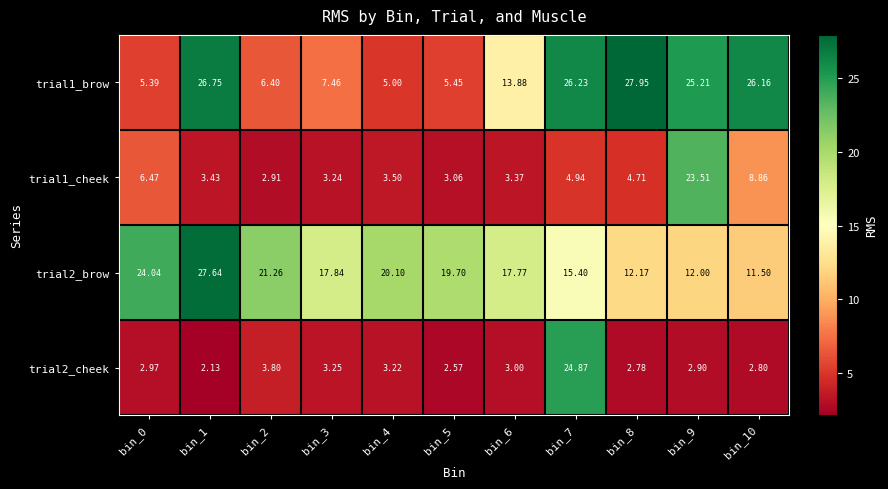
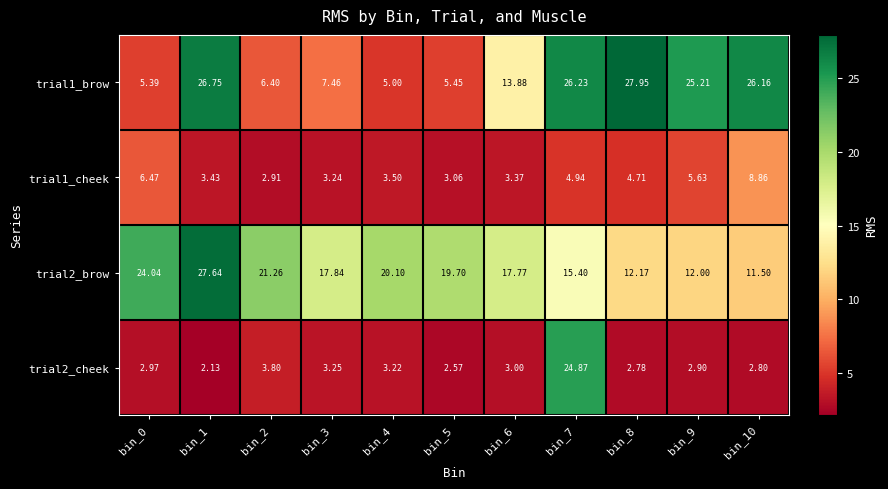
  {
    "trial1_brow": {
      "bin_0": 5.39,
      "bin_1": 26.75,
      "bin_2": 6.40,
      "bin_3": 7.46,
      "bin_4": 5.00,
      "bin_5": 5.45,
      "bin_6": 13.88,
      "bin_7": 26.23,
      "bin_8": 27.95,
      "bin_9": 25.21,
      "bin_10": 26.16
    },
    "trial1_cheek": {
      "bin_0": 6.47,
      "bin_1": 3.43,
      "bin_2": 2.91,
      "bin_3": 3.24,
      "bin_4": 3.50,
      "bin_5": 3.06,
      "bin_6": 3.37,
      "bin_7": 4.94,
      "bin_8": 4.71,
-     "bin_9": 23.51,
+     "bin_9": 5.63,
      "bin_10": 8.86
    },
    "trial2_brow": {
      "bin_0": 24.04,
      "bin_1": 27.64,
      "bin_2": 21.26,
      "bin_3": 17.84,
      "bin_4": 20.10,
      "bin_5": 19.70,
      "bin_6": 17.77,
      "bin_7": 15.40,
      "bin_8": 12.17,
      "bin_9": 12.00,
      "bin_10": 11.50
    },
    "trial2_cheek": {
      "bin_0": 2.97,
      "bin_1": 2.13,
      "bin_2": 3.80,
      "bin_3": 3.25,
      "bin_4": 3.22,
      "bin_5": 2.57,
      "bin_6": 3.00,
      "bin_7": 24.87,
      "bin_8": 2.78,
      "bin_9": 2.90,
      "bin_10": 2.80
    }
  }
